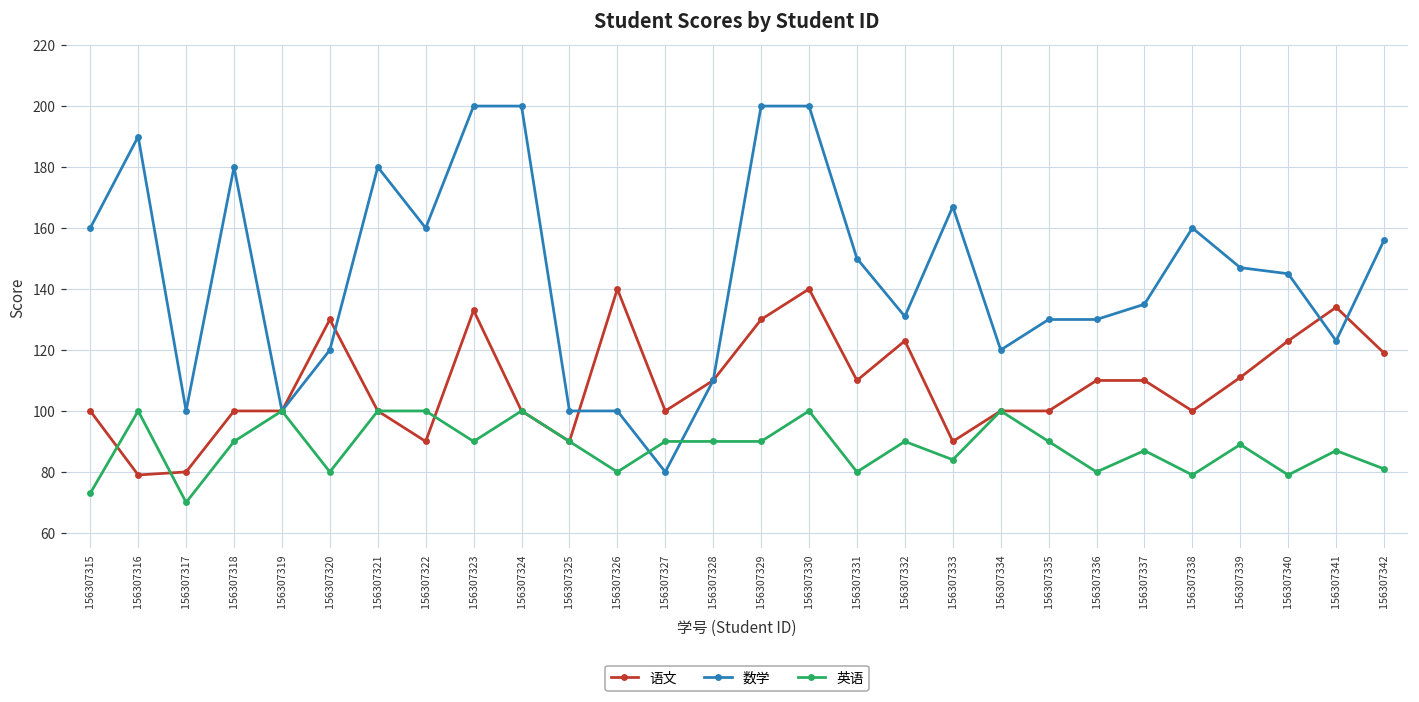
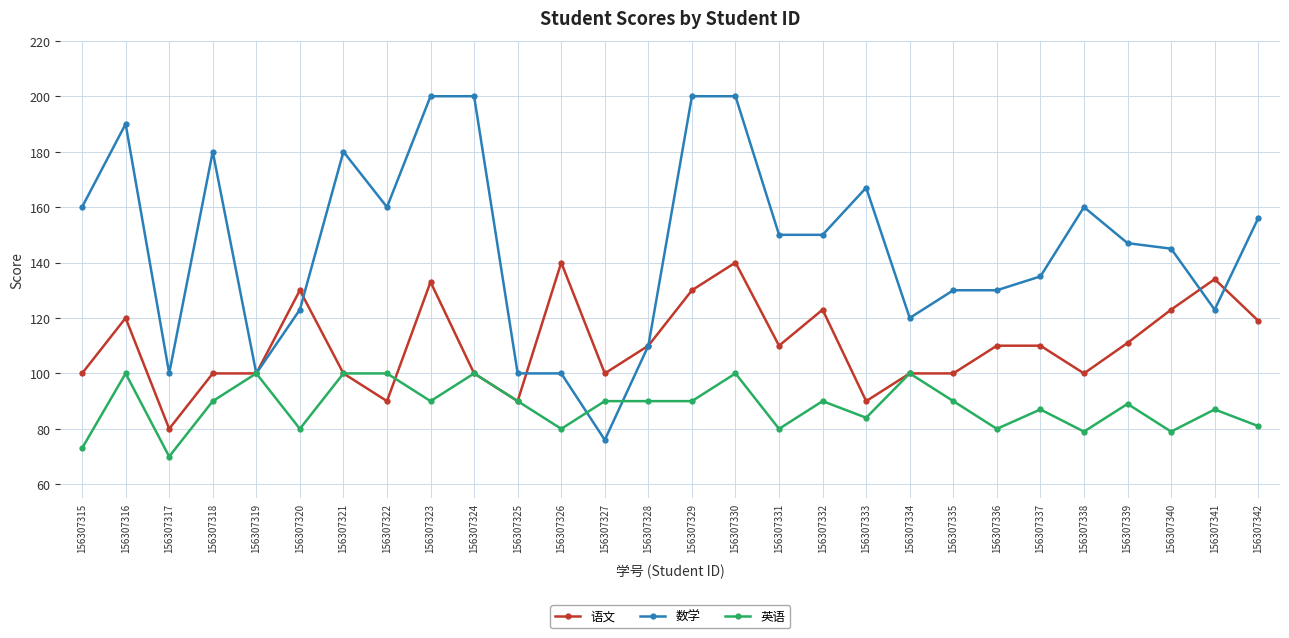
  {
    "语文": {
      "156307315": 100,
-     "156307316": 79,
+     "156307316": 120,
      "156307317": 80,
      "156307318": 100,
      "156307320": 130,
      "156307322": 90,
      "156307323": 133,
      "156307326": 140,
      "156307327": 100,
      "156307329": 130,
      "156307330": 140,
      "156307331": 110,
      "156307332": 123,
      "156307333": 90,
      "156307335": 100,
      "156307336": 110,
      "156307337": 110,
      "156307338": 100,
      "156307339": 111,
      "156307340": 123,
      "156307341": 134,
      "156307342": 119
    },
    "数学": {
      "156307315": 160,
      "156307316": 190,
      "156307317": 100,
      "156307318": 180,
-     "156307320": 120,
+     "156307320": 123,
      "156307321": 180,
      "156307322": 160,
      "156307323": 200,
      "156307324": 200,
      "156307325": 100,
      "156307326": 100,
-     "156307327": 80,
+     "156307327": 76,
      "156307329": 200,
      "156307330": 200,
      "156307331": 150,
-     "156307332": 131,
+     "156307332": 150,
      "156307333": 167,
      "156307334": 120,
      "156307335": 130,
      "156307336": 130,
      "156307337": 135,
      "156307338": 160,
      "156307339": 147,
      "156307340": 145,
      "156307341": 123,
      "156307342": 156
    },
    "英语": {
      "156307315": 73,
      "156307316": 100,
      "156307317": 70,
      "156307318": 90,
      "156307320": 80,
      "156307322": 100,
      "156307323": 90,
      "156307326": 80,
      "156307327": 90,
      "156307328": 90,
      "156307329": 90,
      "156307330": 100,
      "156307331": 80,
      "156307332": 90,
      "156307333": 84,
      "156307335": 90,
      "156307336": 80,
      "156307337": 87,
      "156307338": 79,
      "156307339": 89,
      "156307340": 79,
      "156307341": 87,
      "156307342": 81
    }
  }
